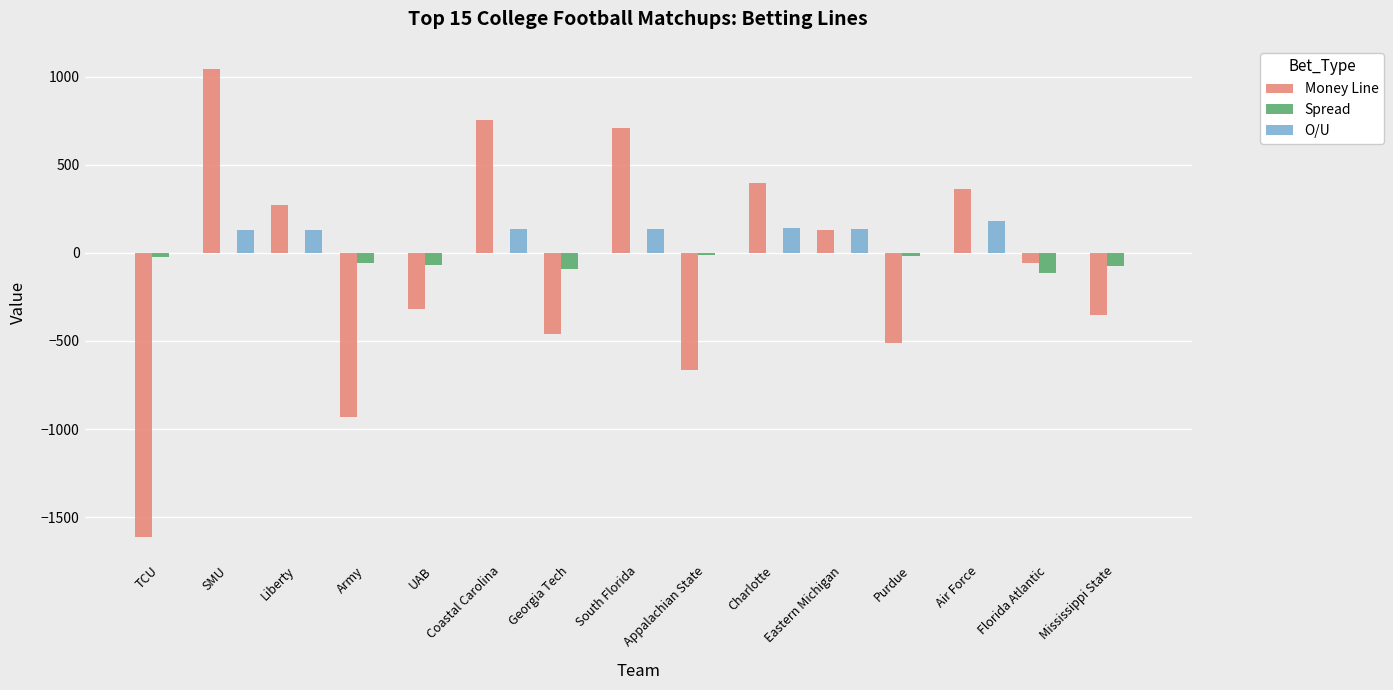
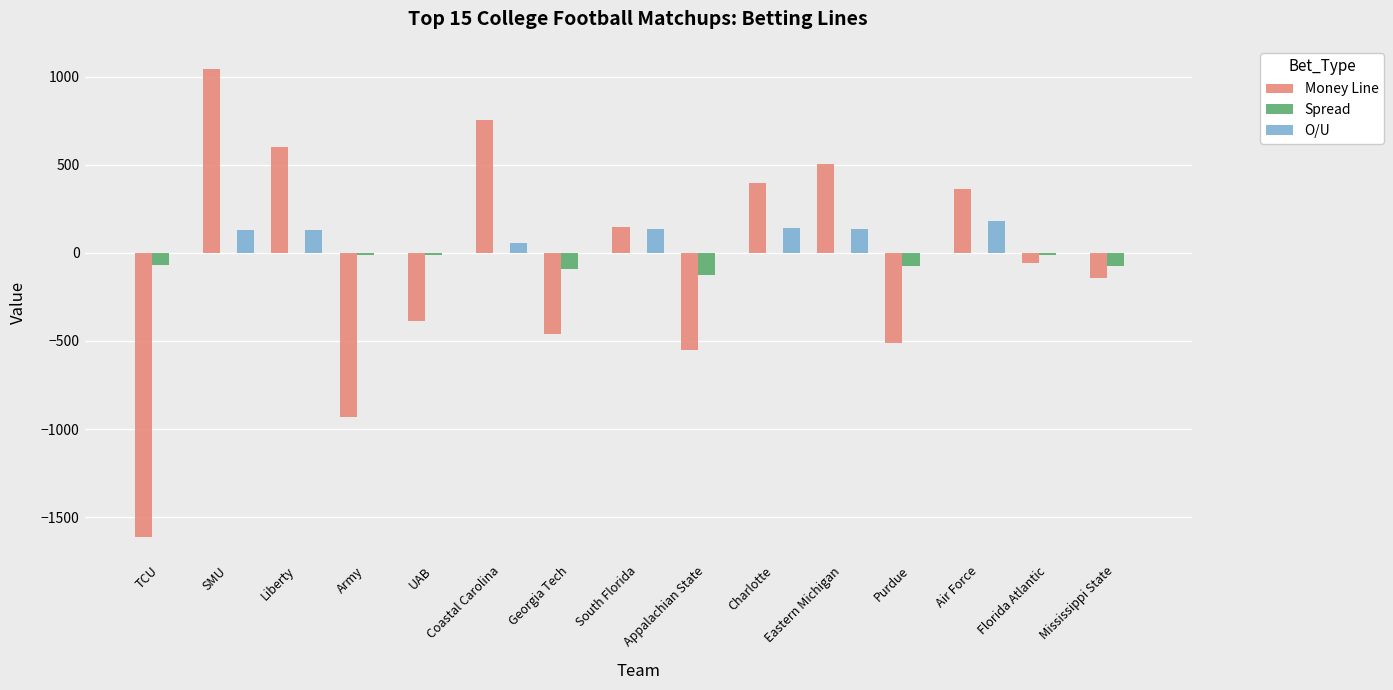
  {
    "Money Line": {
      "TCU": -1610,
      "SMU": 1040,
-     "Liberty": 270,
+     "Liberty": 600,
      "Army": -930,
-     "UAB": -320,
+     "UAB": -390,
      "Coastal Carolina": 760,
      "Georgia Tech": -460,
-     "South Florida": 710,
-     "Appalachian State": -660,
+     "South Florida": 150,
+     "Appalachian State": -550,
      "Charlotte": 400,
-     "Eastern Michigan": 130,
+     "Eastern Michigan": 510,
      "Purdue": -510,
      "Air Force": 360,
      "Florida Atlantic": -60,
-     "Mississippi State": -350
+     "Mississippi State": -140
    },
    "Spread": {
-     "TCU": -20,
+     "TCU": -70,
      "SMU": 0,
      "Liberty": 0,
-     "Army": -60,
-     "UAB": -70,
+     "Army": -10,
+     "UAB": -10,
      "Coastal Carolina": 0,
      "Georgia Tech": -90,
      "South Florida": 0,
-     "Appalachian State": -10,
+     "Appalachian State": -130,
      "Charlotte": 0,
      "Eastern Michigan": 0,
-     "Purdue": -20,
+     "Purdue": -80,
      "Air Force": 0,
-     "Florida Atlantic": -110,
+     "Florida Atlantic": -10,
      "Mississippi State": -70
    },
    "O/U": {
      "TCU": 0,
      "SMU": 130,
      "Liberty": 130,
      "Army": 0,
      "UAB": 0,
-     "Coastal Carolina": 140,
+     "Coastal Carolina": 60,
      "Georgia Tech": 0,
      "South Florida": 130,
      "Appalachian State": 0,
      "Charlotte": 140,
      "Eastern Michigan": 140,
      "Purdue": 0,
      "Air Force": 180,
      "Florida Atlantic": 0,
      "Mississippi State": 0
    }
  }
